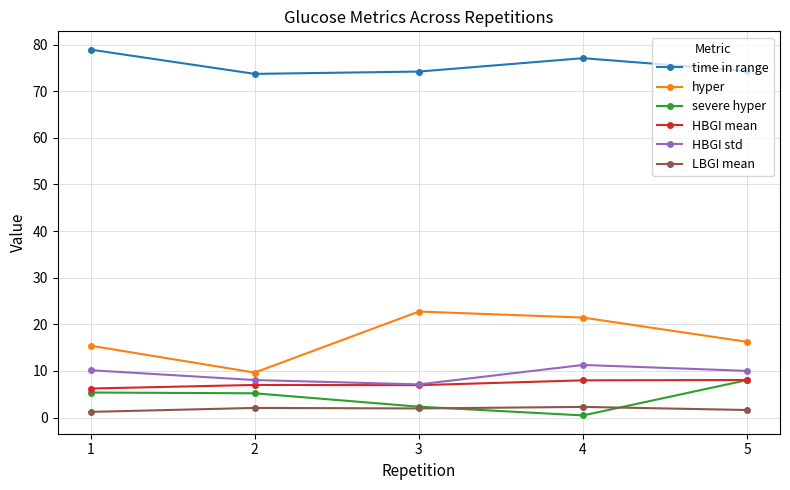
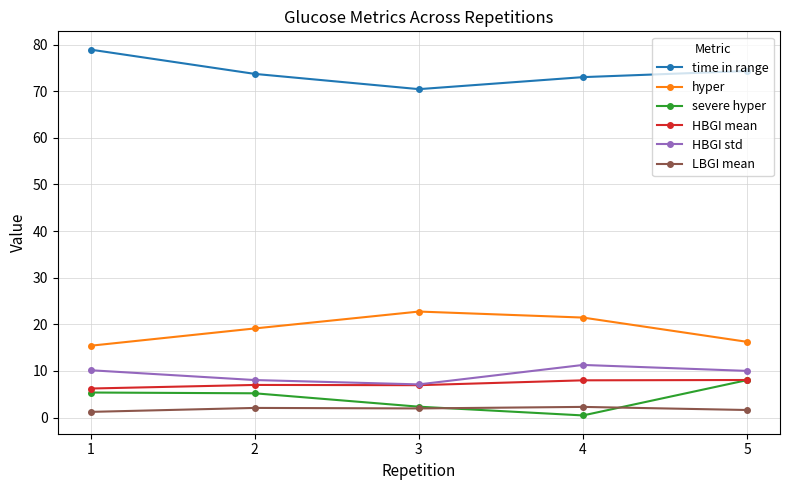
  {
    "time in range": {
      "1": 79,
      "2": 74,
-     "3": 74,
-     "4": 77
+     "3": 70,
+     "4": 73
    },
    "hyper": {
      "1": 15,
-     "2": 10,
+     "2": 19,
      "3": 23,
      "4": 21,
      "5": 16
    },
    "severe hyper": {
      "1": 5,
      "2": 5,
      "4": 0
    },
    "HBGI mean": {
      "1": 6,
      "2": 7,
      "4": 8
    },
    "HBGI std": {
      "1": 10,
      "2": 8,
      "4": 11,
      "5": 10
    },
    "LBGI mean": {
      "1": 1,
      "2": 2,
      "4": 2,
      "5": 2
    }
  }
